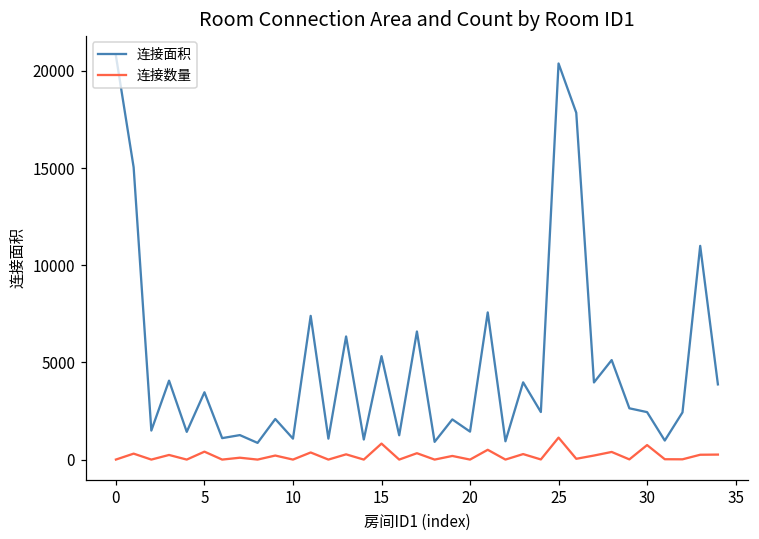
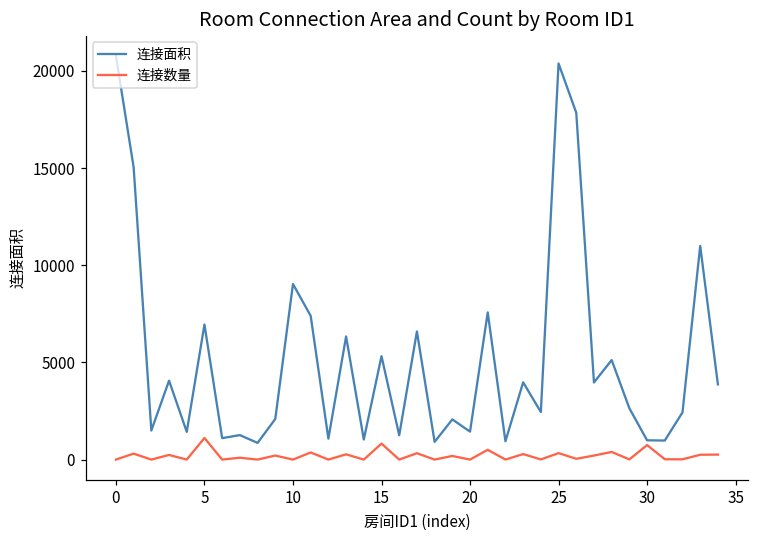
  {
    "连接面积": {
-     "5": 3500,
-     "10": 1100,
+     "5": 7000,
+     "10": 9000,
      "15": 5300,
      "20": 1400,
      "25": 20400,
-     "30": 2400
+     "30": 1000
    },
    "连接数量": {
      "0": 0,
-     "5": 400,
+     "5": 1100,
      "10": 0,
      "15": 800,
      "20": 0,
-     "25": 1100,
+     "25": 300,
      "30": 700
    }
  }
